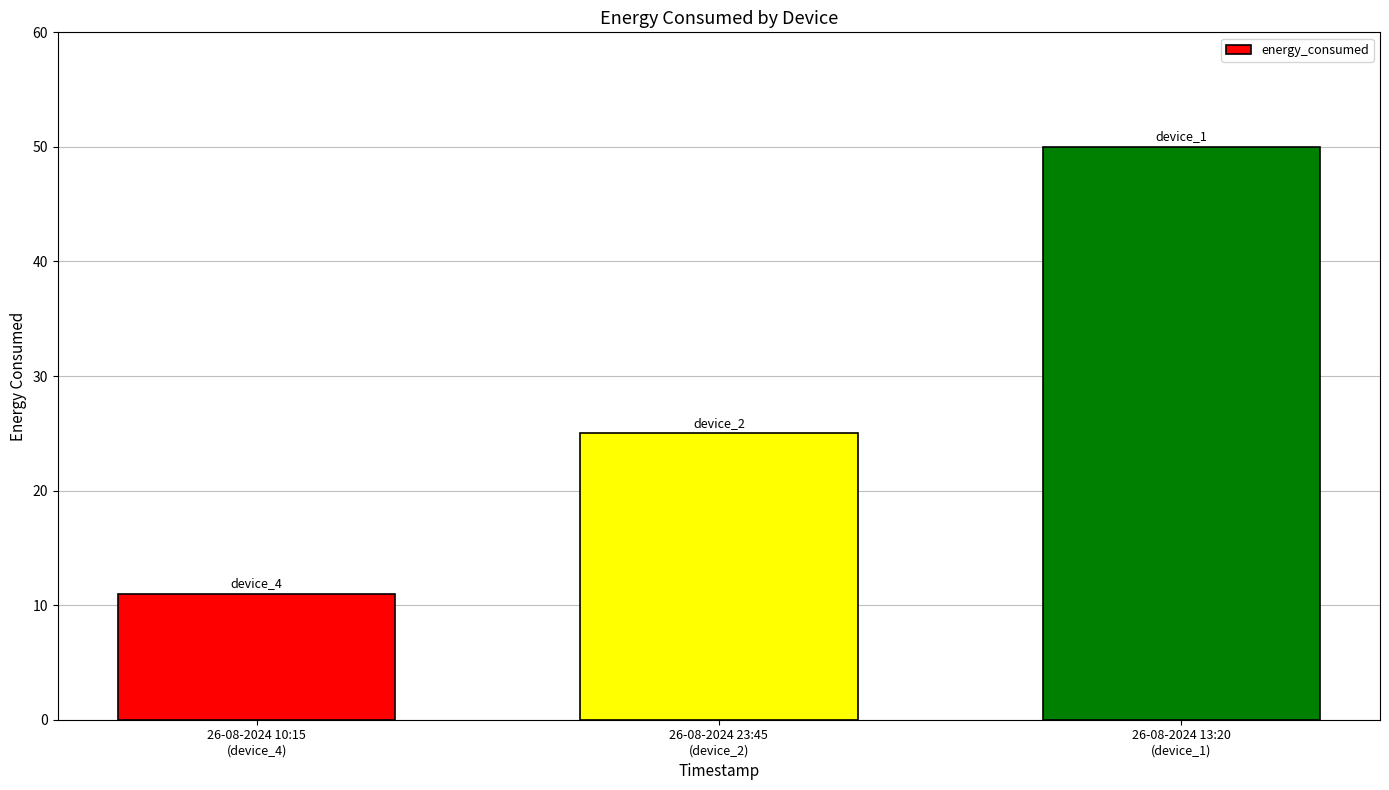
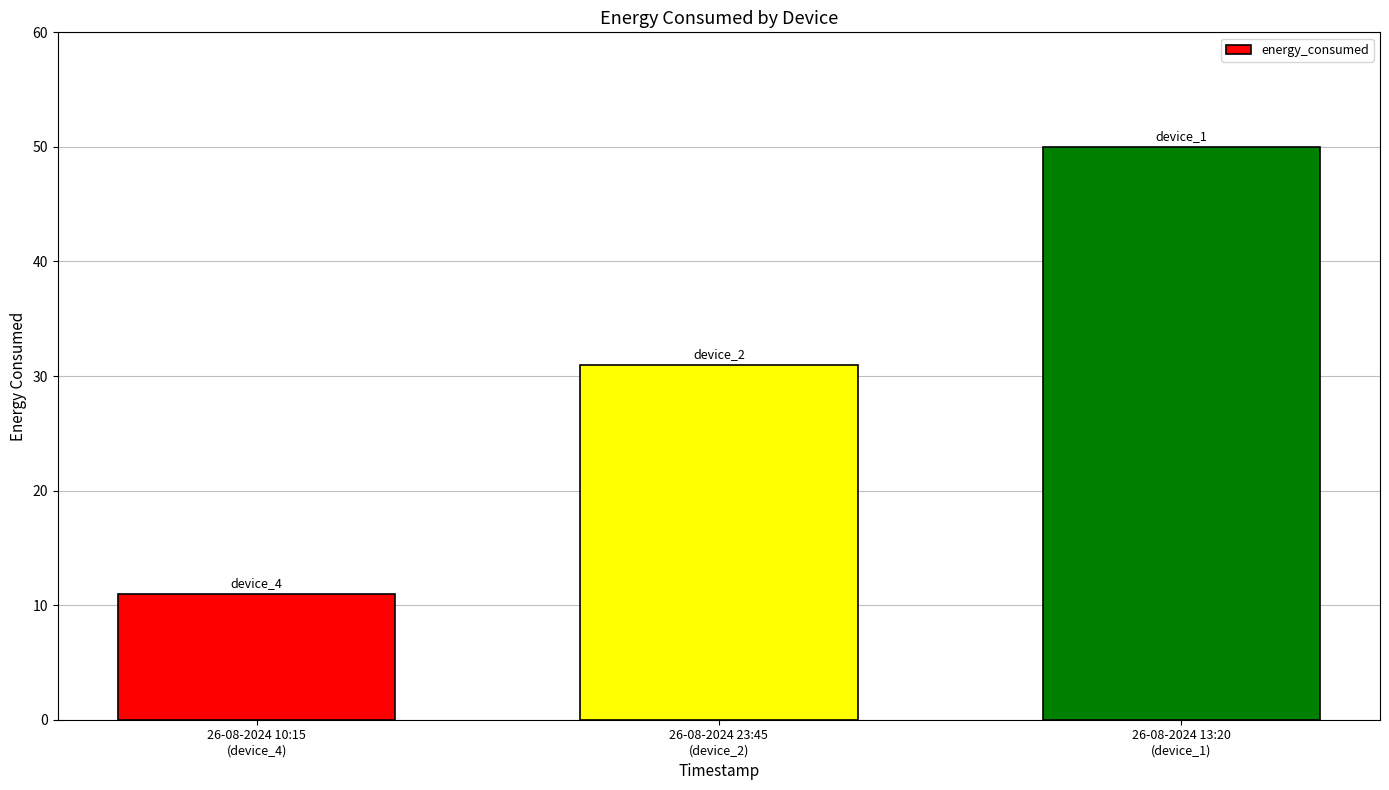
  {
-   "26-08-2024 23:45 (device_2)": 25
+   "26-08-2024 23:45 (device_2)": 31
  }
